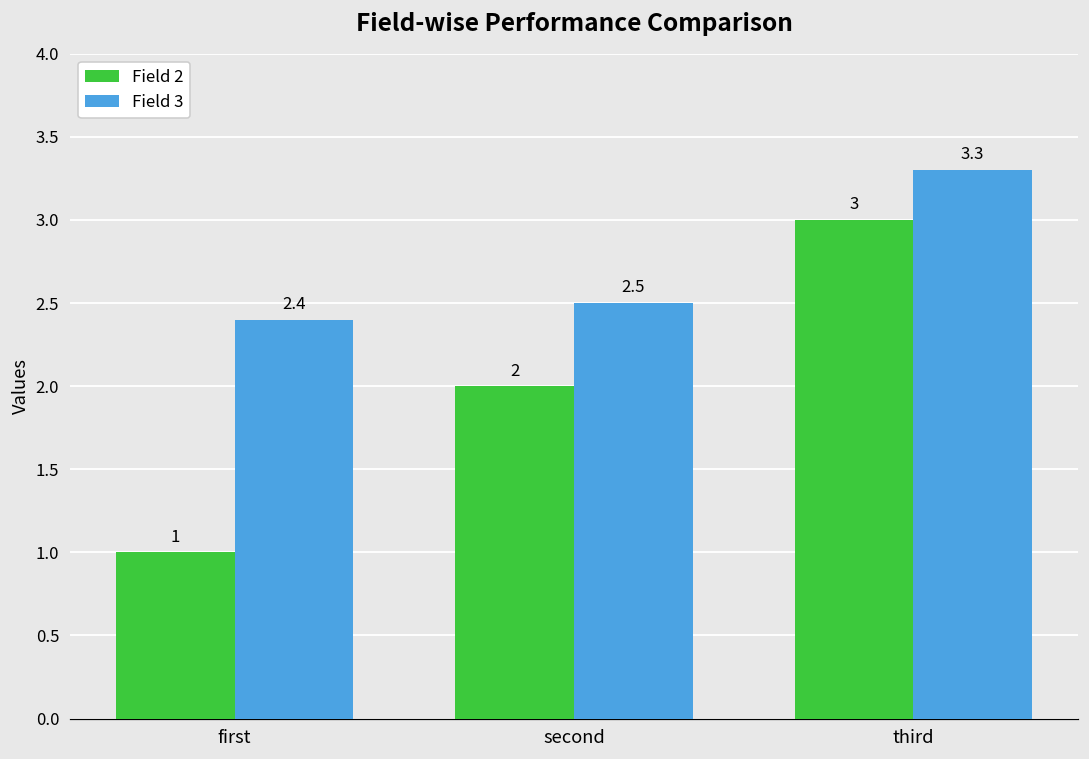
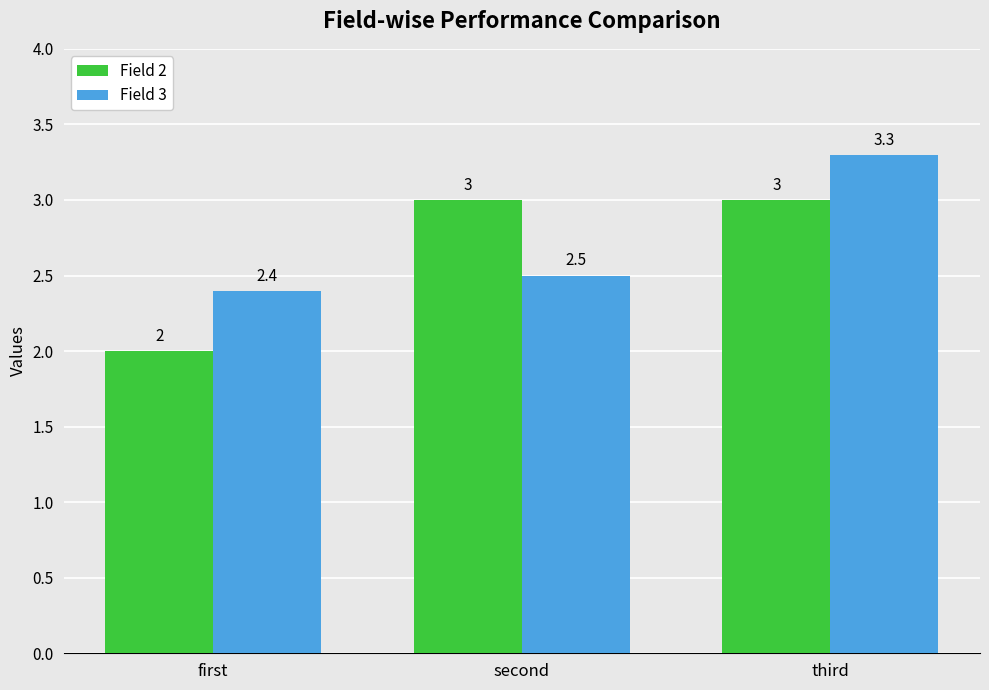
  {
    "Field 2": {
-     "first": 1,
-     "second": 2,
+     "first": 2,
+     "second": 3,
      "third": 3
    },
    "Field 3": {
      "first": 2.4,
      "second": 2.5,
      "third": 3.3
    }
  }
